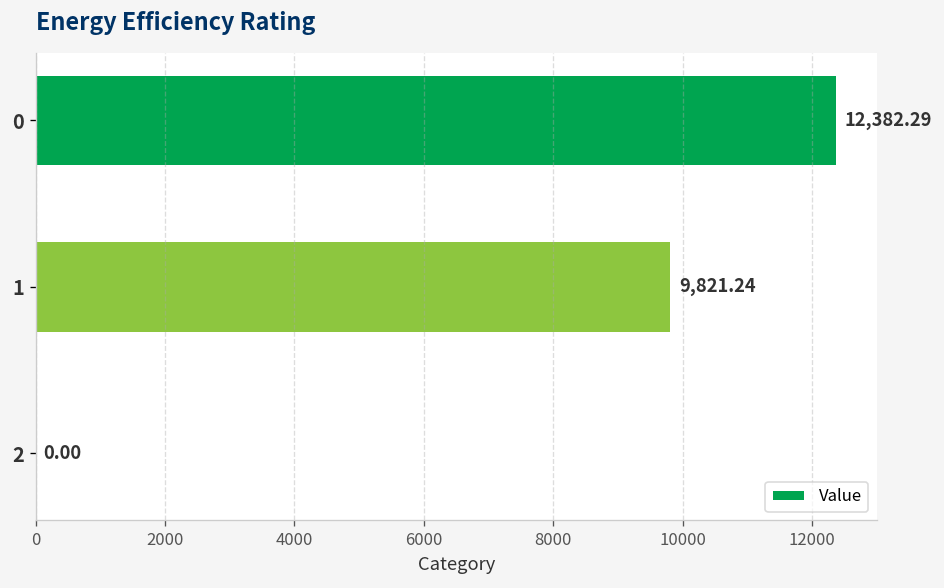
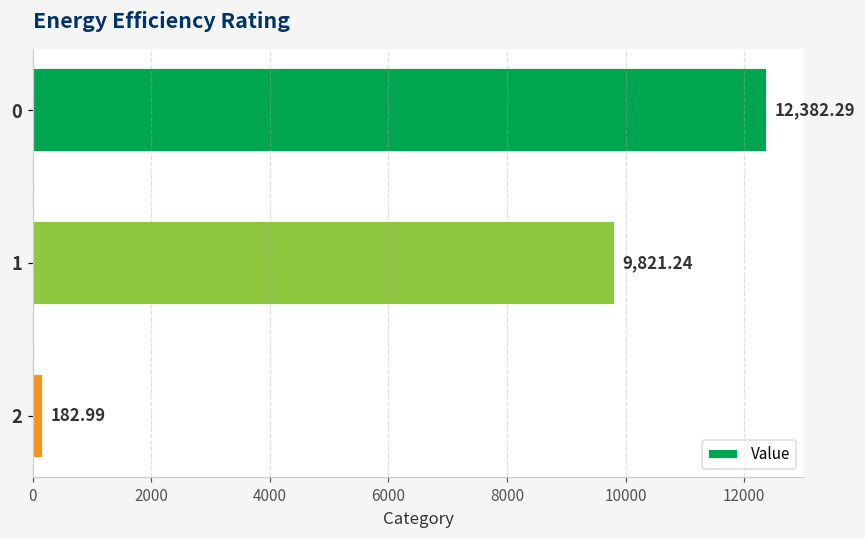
  {
    "0": "12,382.29",
    "1": "9,821.24",
-   "2": "0.00"
+   "2": "182.99"
  }
